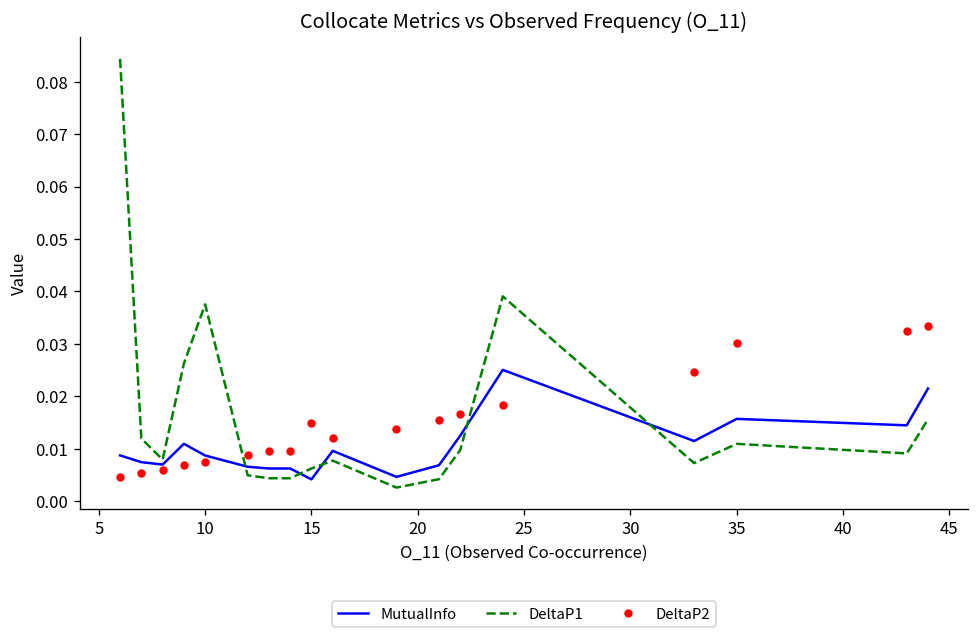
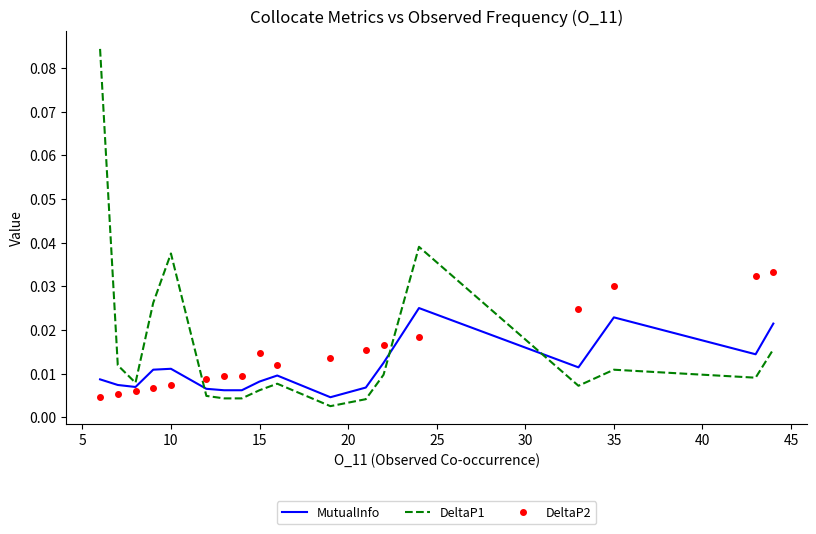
  {
    "MutualInfo": {
-     "10": 0.009,
-     "15": 0.004,
-     "35": 0.016
+     "10": 0.011,
+     "15": 0.008,
+     "35": 0.023
    },
    "DeltaP1": {
      "10": 0.038,
      "15": 0.006,
      "35": 0.011
    },
    "DeltaP2": {
      "10": 0.008,
      "15": 0.015,
      "35": 0.030
    }
  }
